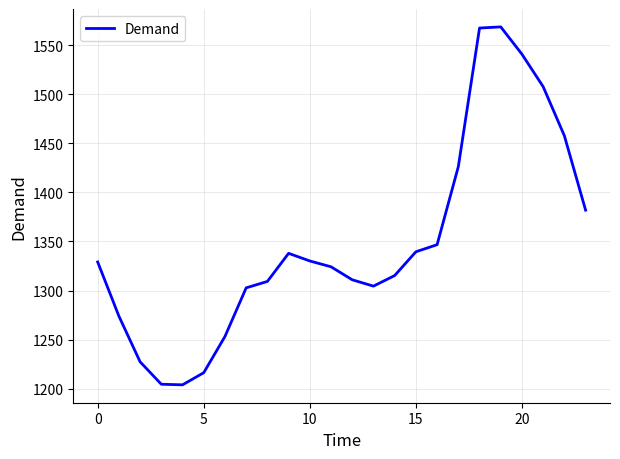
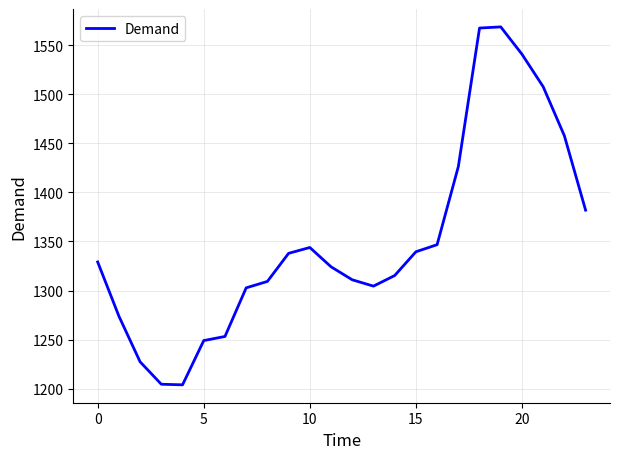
  {
    "0": 1330,
-   "5": 1220,
-   "10": 1330,
+   "5": 1250,
+   "10": 1340,
    "15": 1340,
    "20": 1540
  }
